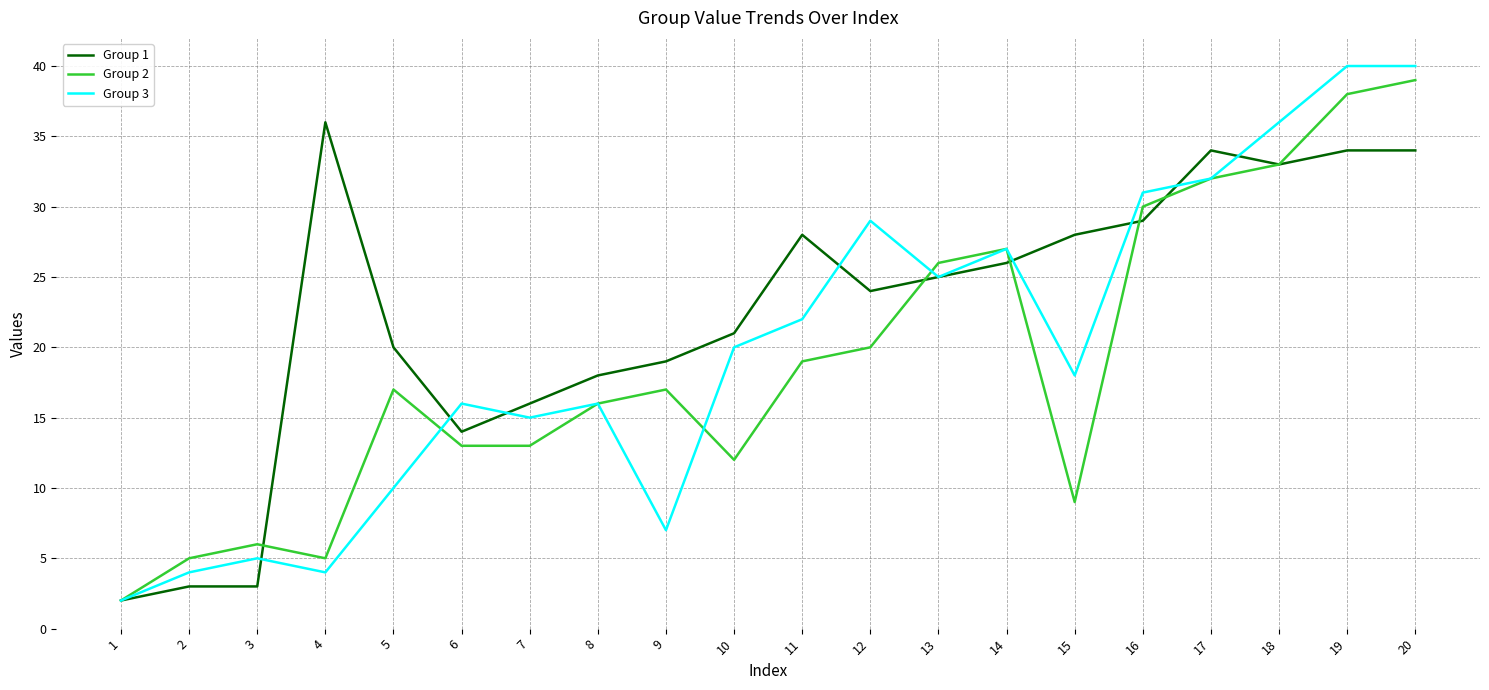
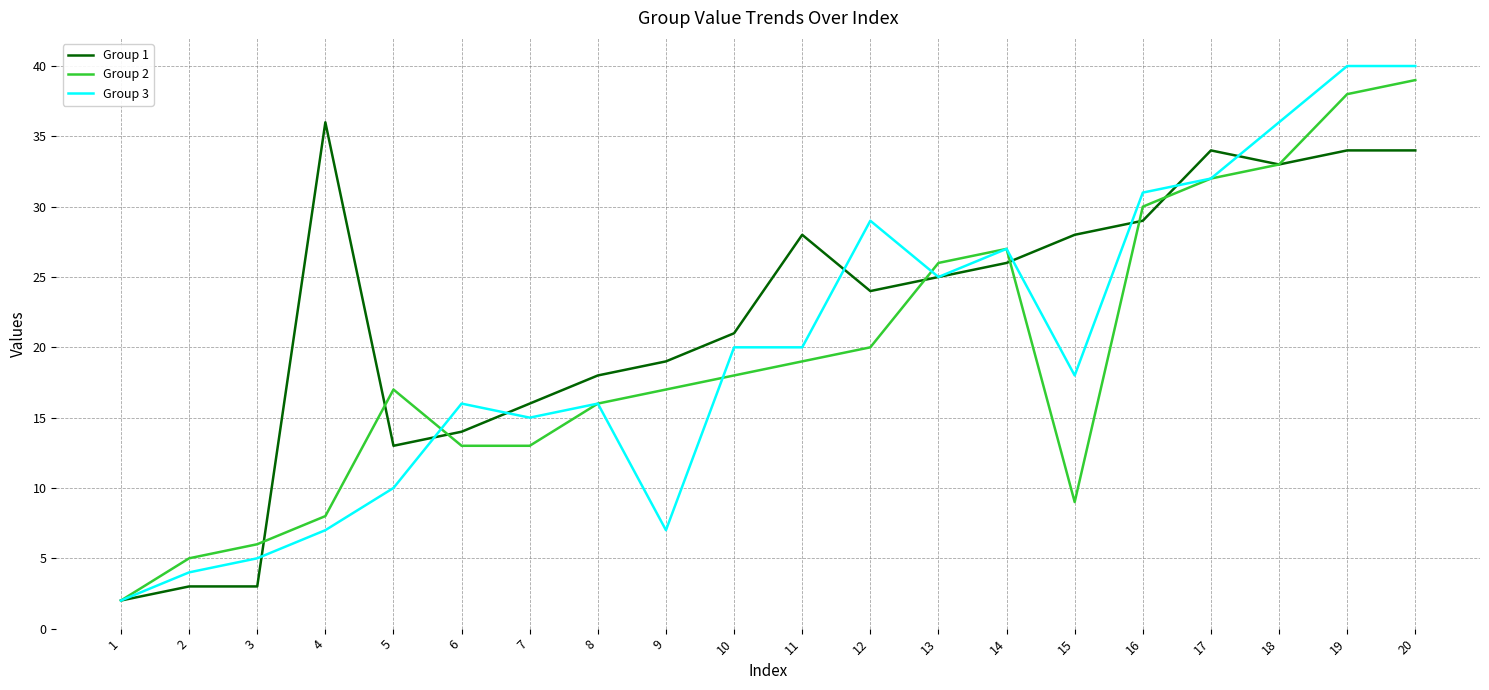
  {
    "Group 1": {
      "2": 3,
      "3": 3,
      "4": 36,
-     "5": 20,
+     "5": 13,
      "6": 14,
      "7": 16,
      "8": 18,
      "9": 19,
      "10": 21,
      "11": 28,
      "12": 24,
      "14": 26,
      "15": 28,
      "16": 29,
      "17": 34,
      "19": 34,
      "20": 34
    },
    "Group 2": {
      "2": 5,
      "3": 6,
-     "4": 5,
+     "4": 8,
      "5": 17,
      "6": 13,
      "7": 13,
      "9": 17,
-     "10": 12,
+     "10": 18,
      "11": 19,
      "12": 20,
      "13": 26,
      "15": 9,
      "16": 30,
      "19": 38,
      "20": 39
    },
    "Group 3": {
      "2": 4,
      "3": 5,
-     "4": 4,
+     "4": 7,
      "5": 10,
      "6": 16,
      "7": 15,
      "9": 7,
      "10": 20,
-     "11": 22,
+     "11": 20,
      "12": 29,
      "15": 18,
      "16": 31,
      "18": 36,
      "19": 40,
      "20": 40
    }
  }
